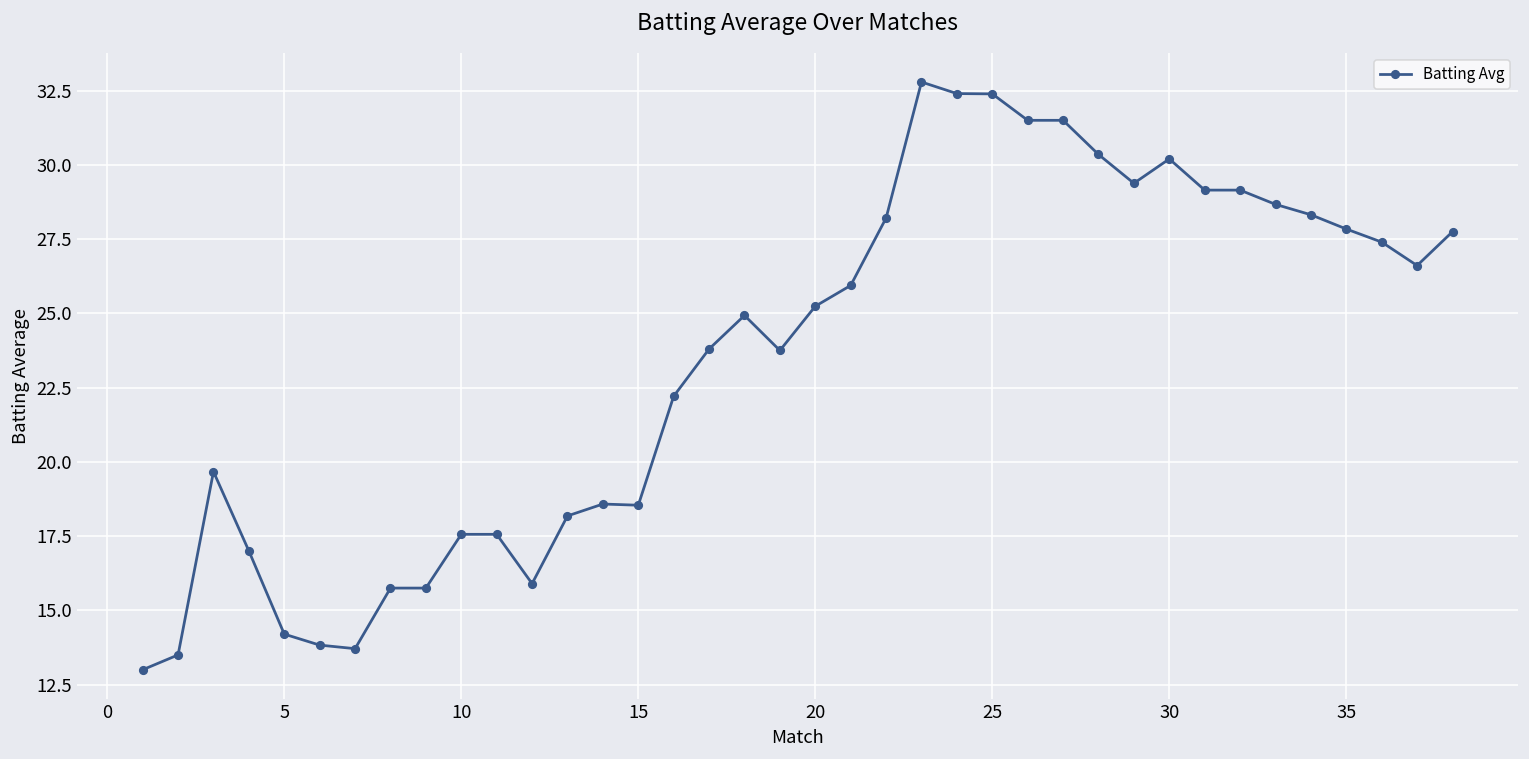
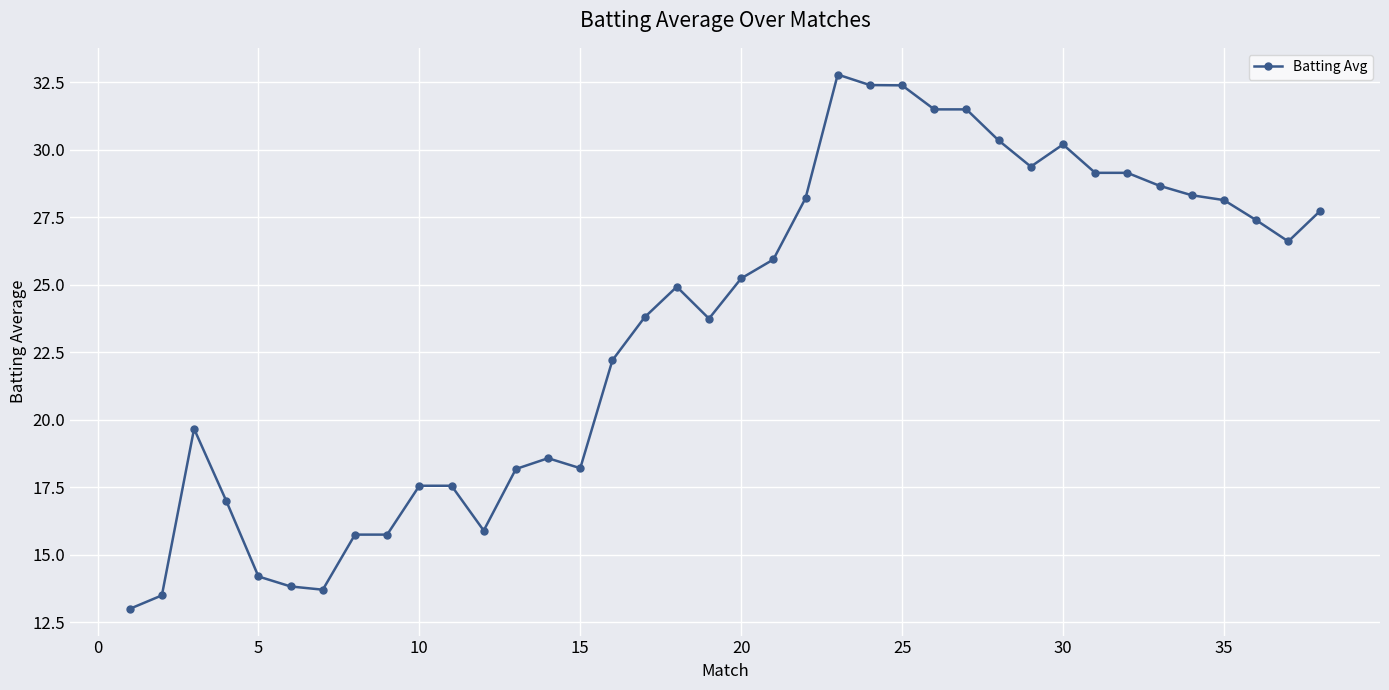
  {
    "5": 14.2,
    "10": 17.6,
-   "15": 18.5,
+   "15": 18.2,
    "20": 25.2,
    "25": 32.4,
    "30": 30.2,
-   "35": 27.8
+   "35": 28.1
  }
